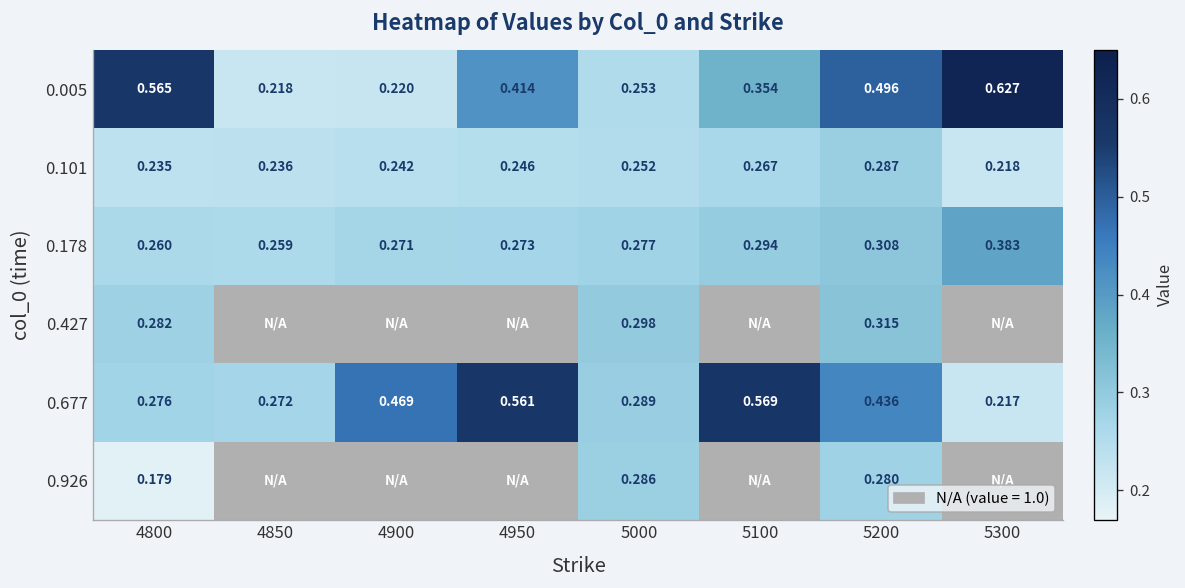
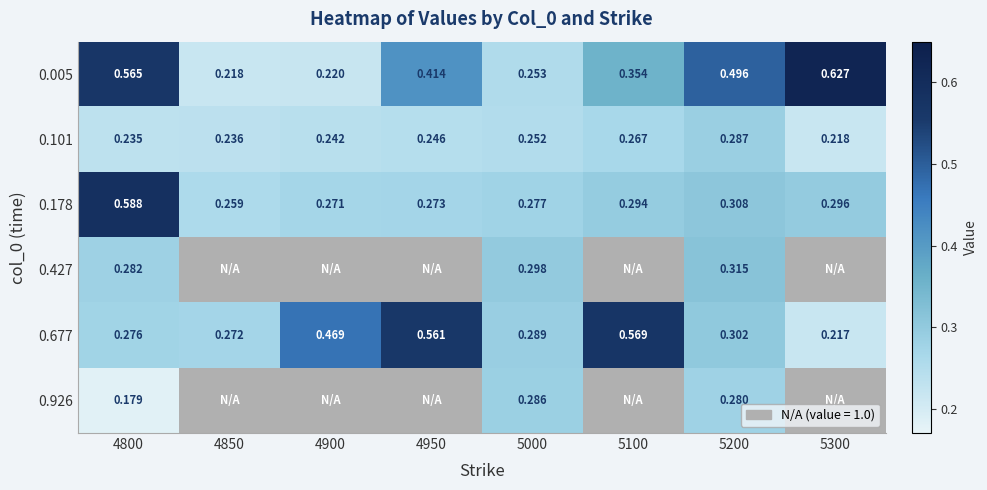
  {
    "0.005": {
      "4800": 0.565,
      "4850": 0.218,
      "4900": 0.220,
      "4950": 0.414,
      "5000": 0.253,
      "5100": 0.354,
      "5200": 0.496,
      "5300": 0.627
    },
    "0.101": {
      "4800": 0.235,
      "4850": 0.236,
      "4900": 0.242,
      "4950": 0.246,
      "5000": 0.252,
      "5100": 0.267,
      "5200": 0.287,
      "5300": 0.218
    },
    "0.178": {
-     "4800": 0.260,
+     "4800": 0.588,
      "4850": 0.259,
      "4900": 0.271,
      "4950": 0.273,
      "5000": 0.277,
      "5100": 0.294,
      "5200": 0.308,
-     "5300": 0.383
+     "5300": 0.296
    },
    "0.427": {
      "4800": 0.282,
      "5000": 0.298,
      "5200": 0.315
    },
    "0.677": {
      "4800": 0.276,
      "4850": 0.272,
      "4900": 0.469,
      "4950": 0.561,
      "5000": 0.289,
      "5100": 0.569,
-     "5200": 0.436,
+     "5200": 0.302,
      "5300": 0.217
    },
    "0.926": {
      "4800": 0.179,
      "5000": 0.286
    }
  }
